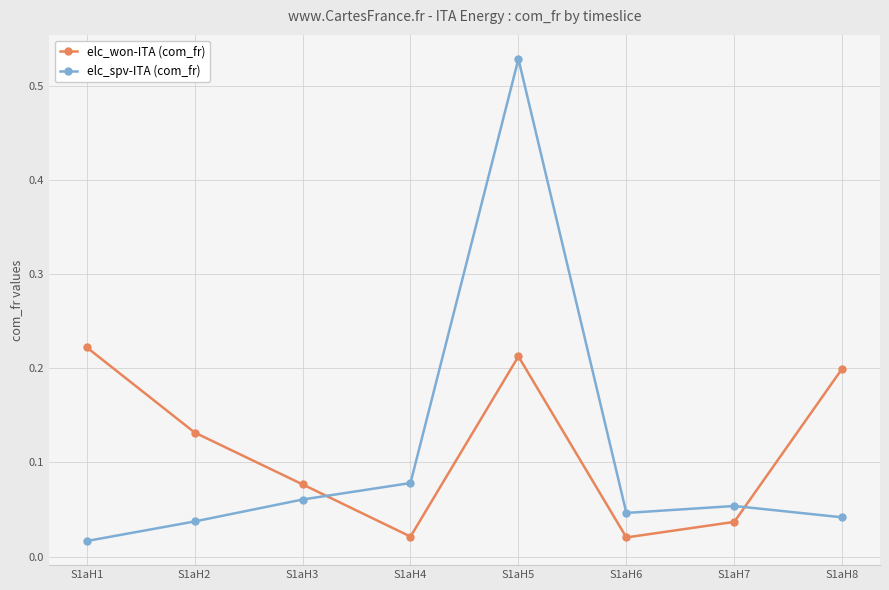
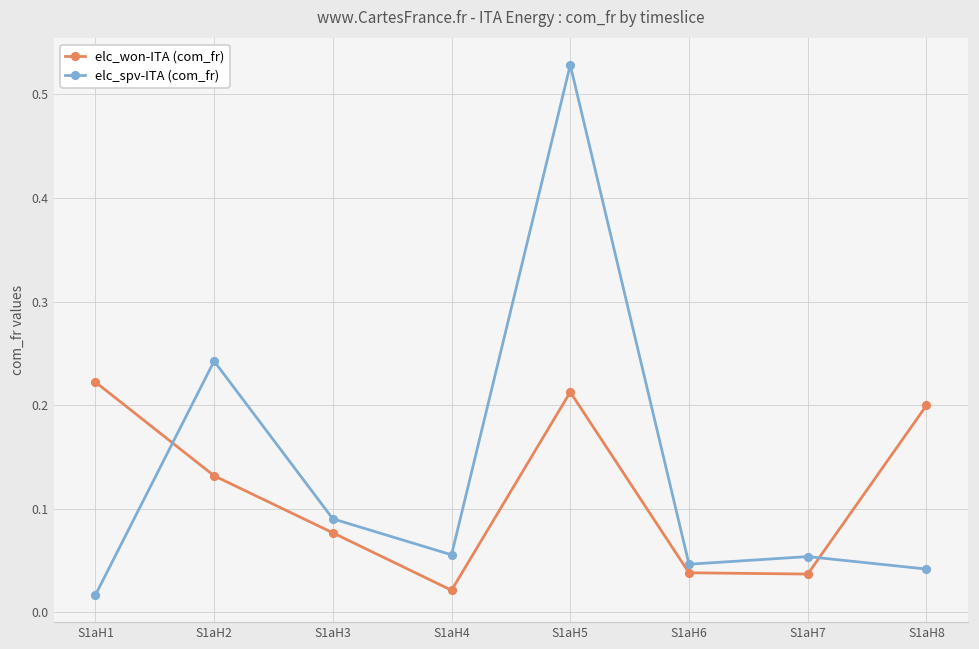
  {
    "elc_won-ITA (com_fr)": {
      "S1aH1": 0.22,
      "S1aH2": 0.13,
      "S1aH3": 0.08,
      "S1aH4": 0.02,
      "S1aH5": 0.21,
-     "S1aH6": 0.02,
+     "S1aH6": 0.04,
      "S1aH7": 0.04,
      "S1aH8": 0.20
    },
    "elc_spv-ITA (com_fr)": {
      "S1aH1": 0.02,
-     "S1aH2": 0.04,
-     "S1aH3": 0.06,
-     "S1aH4": 0.08,
+     "S1aH2": 0.24,
+     "S1aH3": 0.09,
+     "S1aH4": 0.06,
      "S1aH5": 0.53,
      "S1aH6": 0.05,
      "S1aH7": 0.05,
      "S1aH8": 0.04
    }
  }
